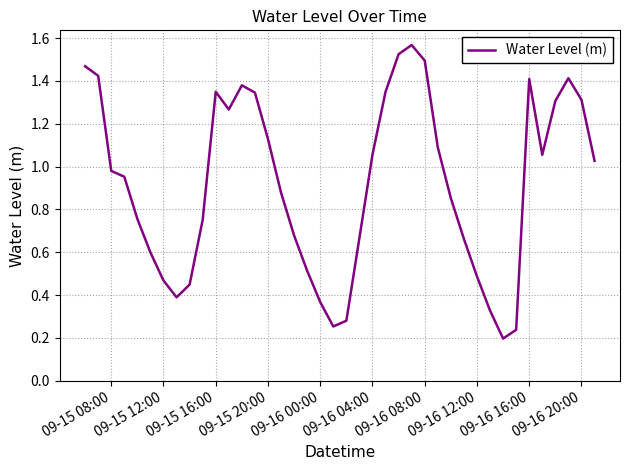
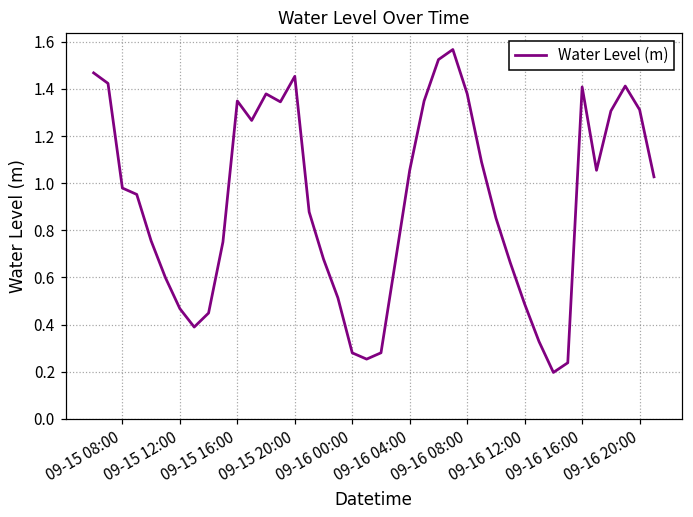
  {
    "09-15 08:00": 0.98,
    "09-15 12:00": 0.47,
    "09-15 16:00": 1.35,
-   "09-15 20:00": 1.13,
-   "09-16 00:00": 0.37,
+   "09-15 20:00": 1.45,
+   "09-16 00:00": 0.28,
    "09-16 04:00": 1.06,
-   "09-16 08:00": 1.49,
+   "09-16 08:00": 1.38,
    "09-16 12:00": 0.49,
    "09-16 16:00": 1.41,
    "09-16 20:00": 1.31
  }
